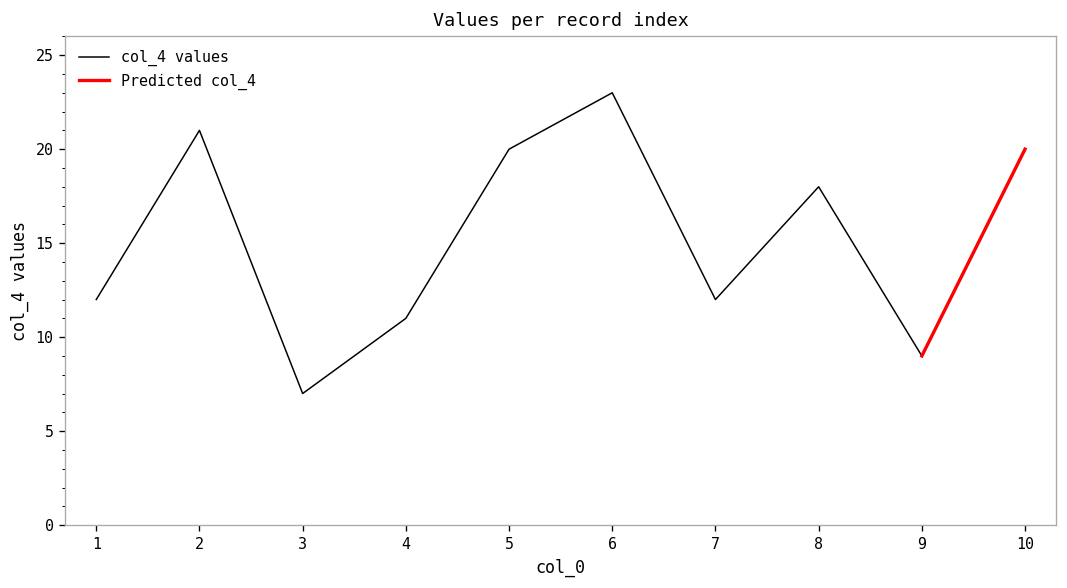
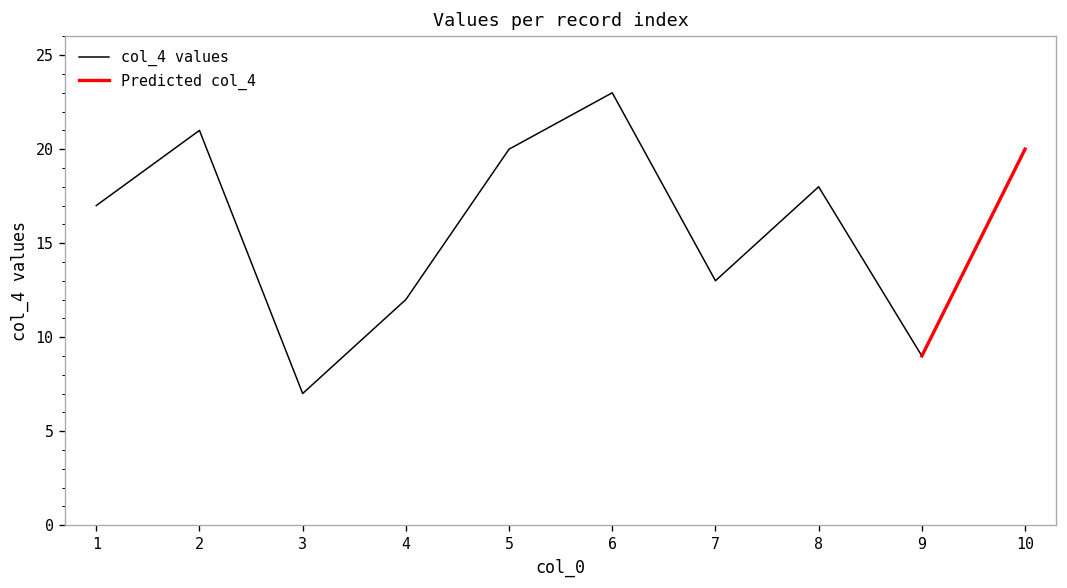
  {
    "col_4 values": {
-     "1": 12,
+     "1": 17,
      "2": 21,
      "3": 7,
-     "4": 11,
+     "4": 12,
      "5": 20,
      "6": 23,
-     "7": 12,
+     "7": 13,
      "8": 18
    }
  }
